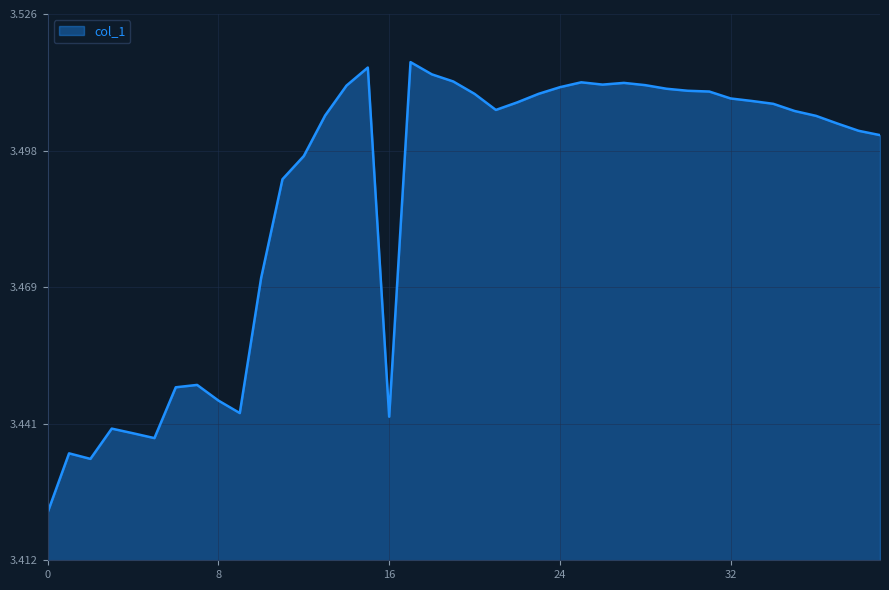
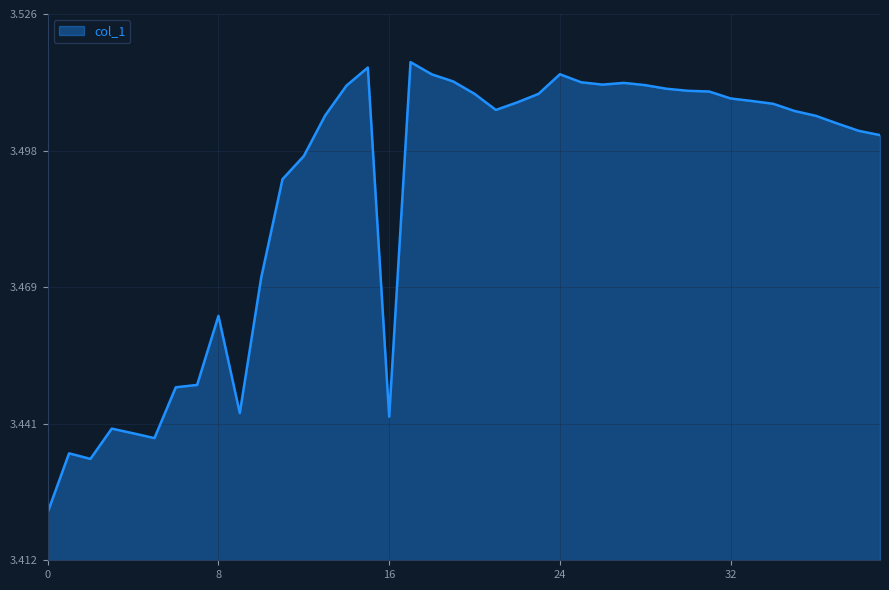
  {
    "0": 3.422,
-   "8": 3.446,
+   "8": 3.463,
    "16": 3.442,
-   "24": 3.511,
+   "24": 3.513,
    "32": 3.508
  }
